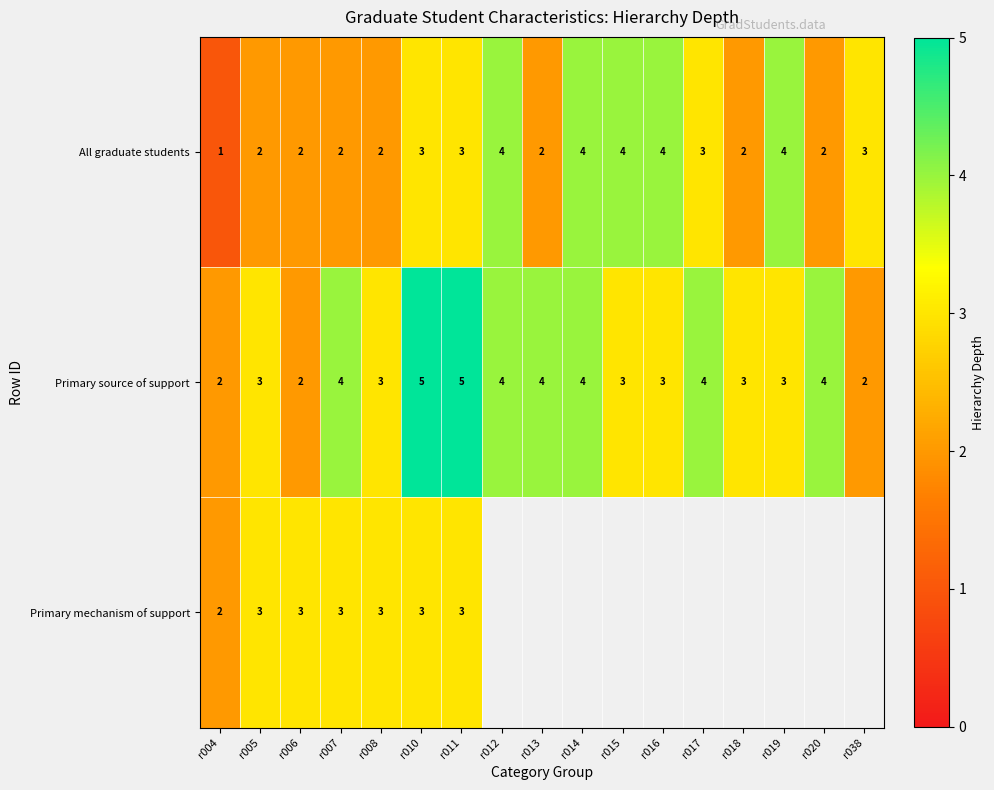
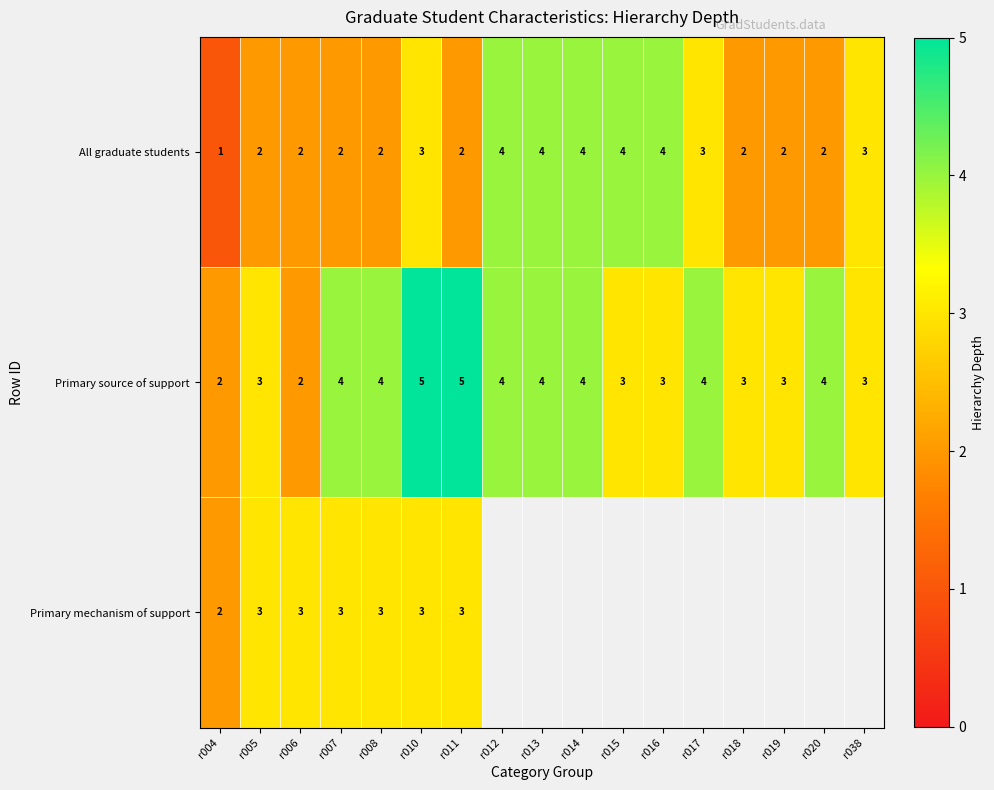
  {
    "All graduate students": {
      "r004": 1,
      "r005": 2,
      "r006": 2,
      "r007": 2,
      "r008": 2,
      "r010": 3,
-     "r011": 3,
+     "r011": 2,
      "r012": 4,
-     "r013": 2,
+     "r013": 4,
      "r014": 4,
      "r015": 4,
      "r016": 4,
      "r017": 3,
      "r018": 2,
-     "r019": 4,
+     "r019": 2,
      "r020": 2,
      "r038": 3
    },
    "Primary source of support": {
      "r004": 2,
      "r005": 3,
      "r006": 2,
      "r007": 4,
-     "r008": 3,
+     "r008": 4,
      "r010": 5,
      "r011": 5,
      "r012": 4,
      "r013": 4,
      "r014": 4,
      "r015": 3,
      "r016": 3,
      "r017": 4,
      "r018": 3,
      "r019": 3,
      "r020": 4,
-     "r038": 2
+     "r038": 3
    },
    "Primary mechanism of support": {
      "r004": 2,
      "r005": 3,
      "r006": 3,
      "r007": 3,
      "r008": 3,
      "r010": 3,
      "r011": 3
    }
  }
